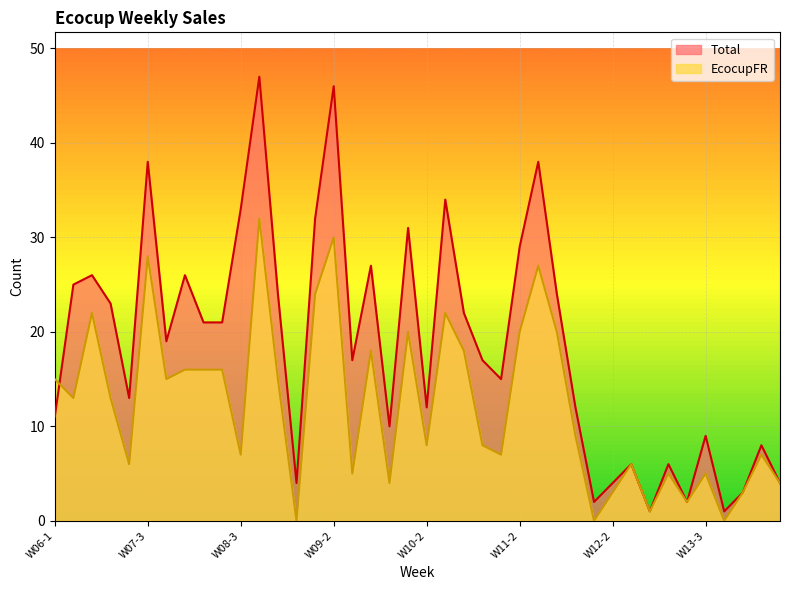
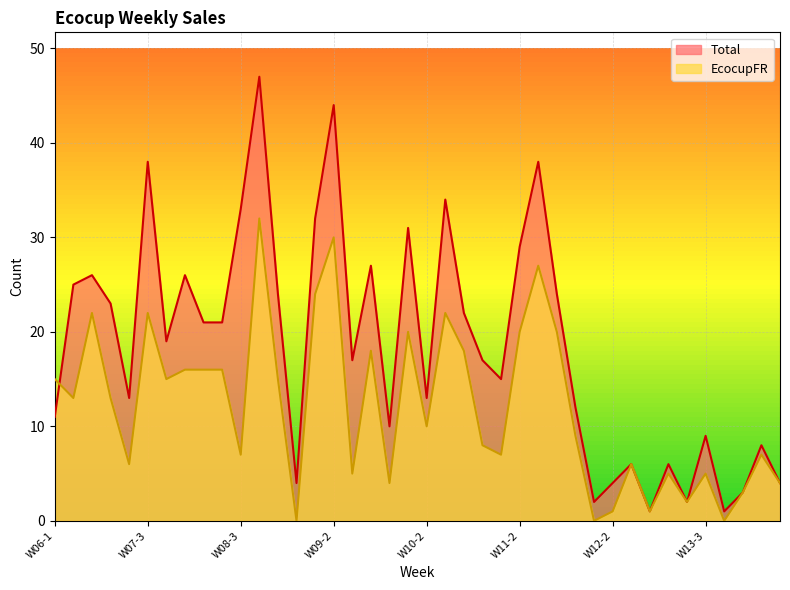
  {
    "Total": {
      "W06-1": 11,
      "W07-3": 38,
      "W08-3": 33,
-     "W09-2": 46,
-     "W10-2": 12,
+     "W09-2": 44,
+     "W10-2": 13,
      "W11-2": 29,
      "W12-2": 4,
      "W13-3": 9
    },
    "EcocupFR": {
      "W06-1": 15,
-     "W07-3": 28,
+     "W07-3": 22,
      "W08-3": 7,
      "W09-2": 30,
-     "W10-2": 8,
+     "W10-2": 10,
      "W11-2": 20,
-     "W12-2": 3,
+     "W12-2": 1,
      "W13-3": 5
    }
  }
